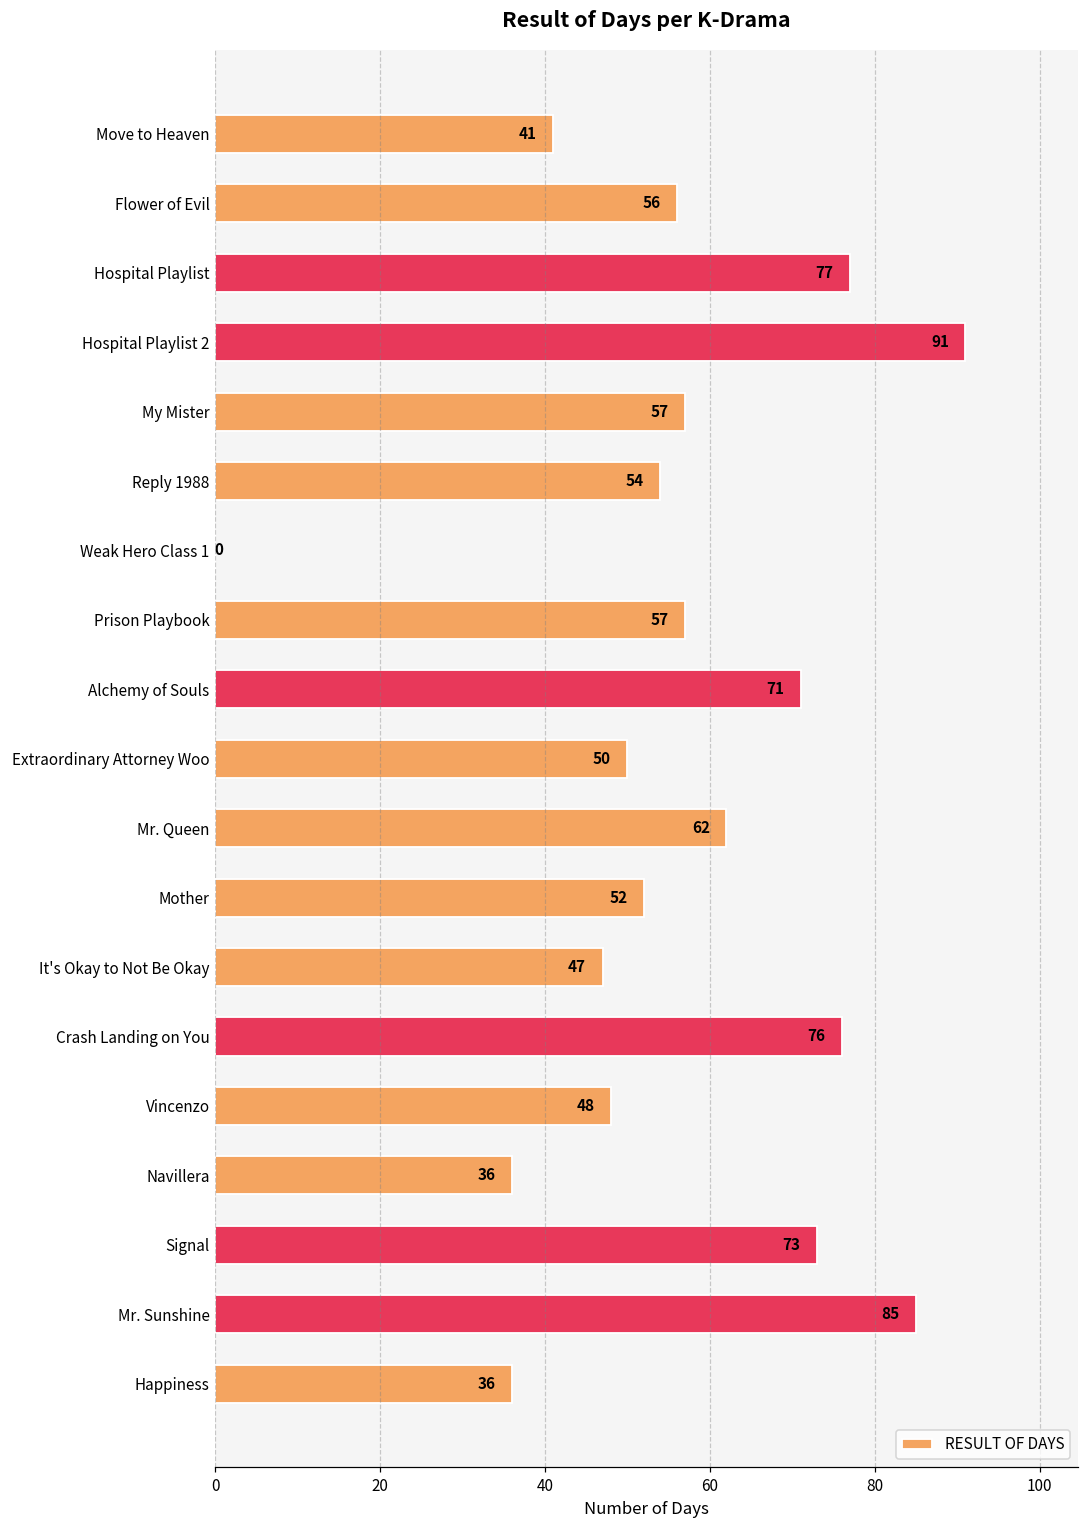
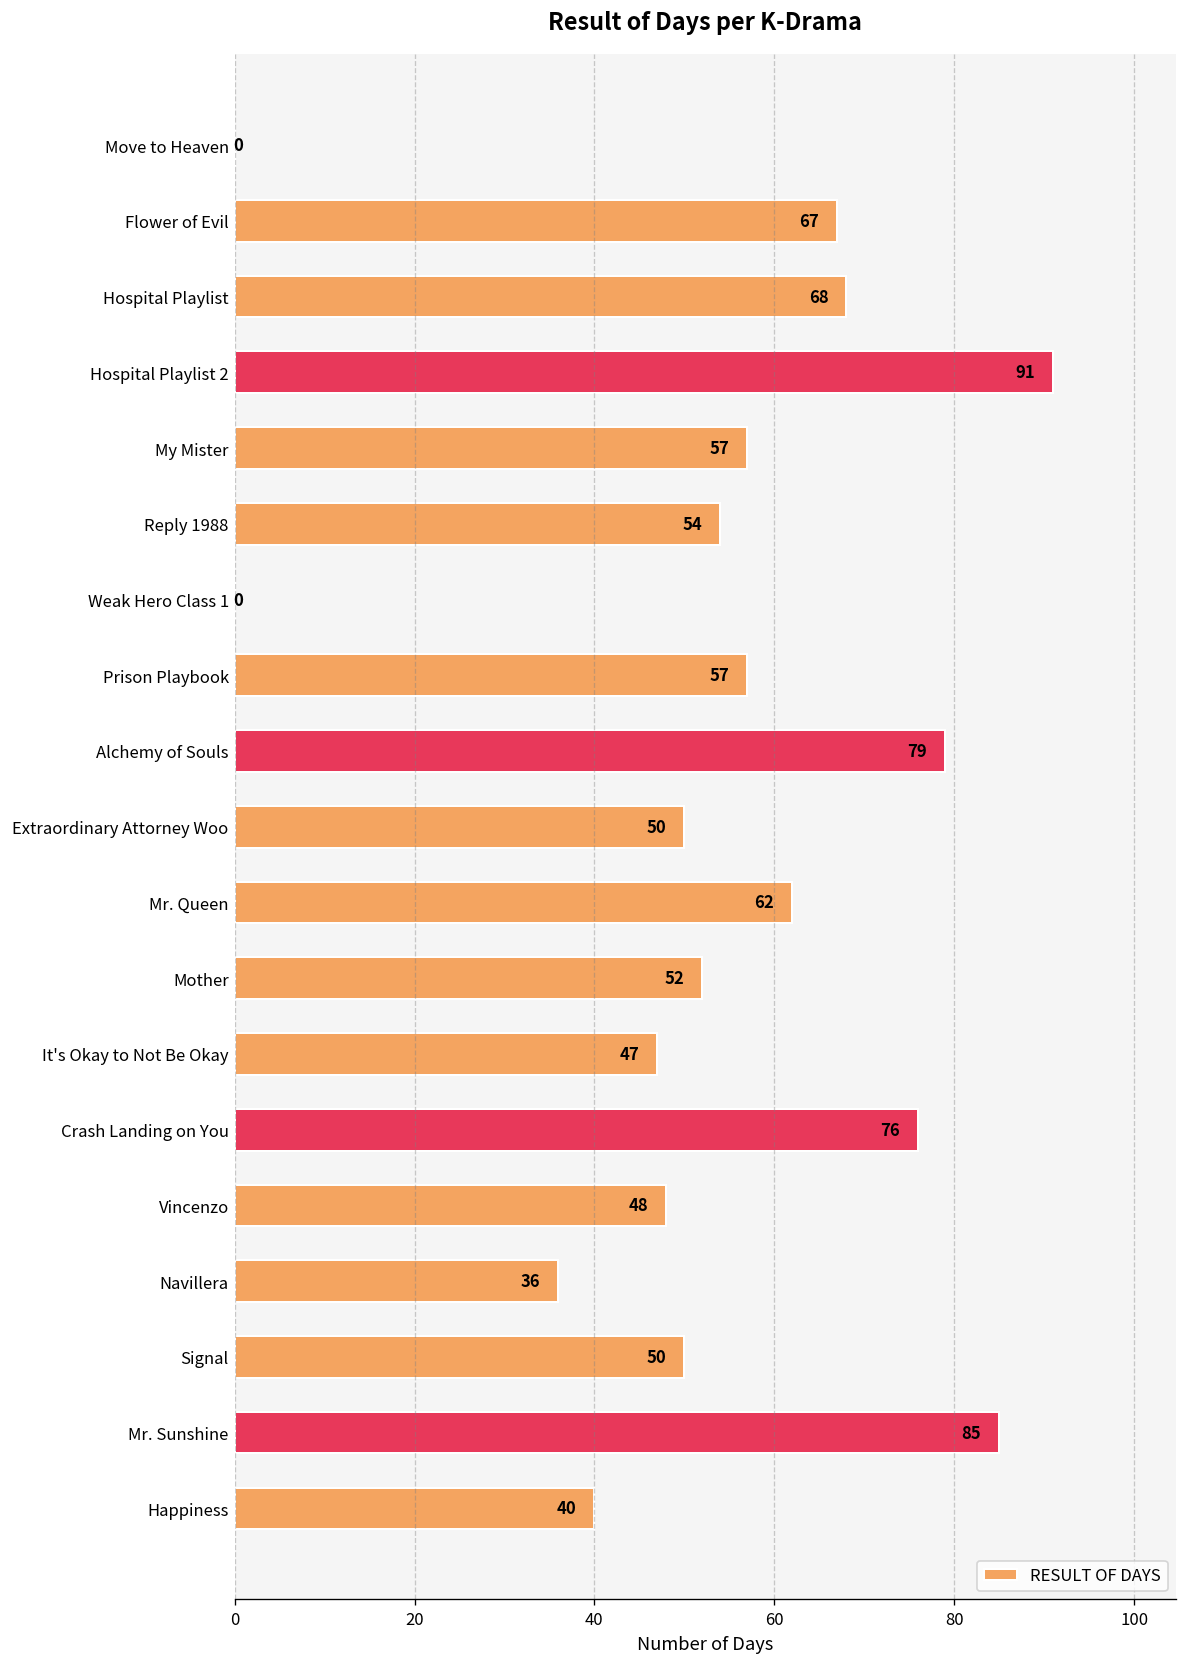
  {
-   "Move to Heaven": 41,
-   "Flower of Evil": 56,
-   "Hospital Playlist": 77,
+   "Move to Heaven": 0,
+   "Flower of Evil": 67,
+   "Hospital Playlist": 68,
    "Hospital Playlist 2": 91,
    "My Mister": 57,
    "Reply 1988": 54,
    "Weak Hero Class 1": 0,
    "Prison Playbook": 57,
-   "Alchemy of Souls": 71,
+   "Alchemy of Souls": 79,
    "Extraordinary Attorney Woo": 50,
    "Mr. Queen": 62,
    "Mother": 52,
    "It's Okay to Not Be Okay": 47,
    "Crash Landing on You": 76,
    "Vincenzo": 48,
    "Navillera": 36,
-   "Signal": 73,
+   "Signal": 50,
    "Mr. Sunshine": 85,
-   "Happiness": 36
+   "Happiness": 40
  }
